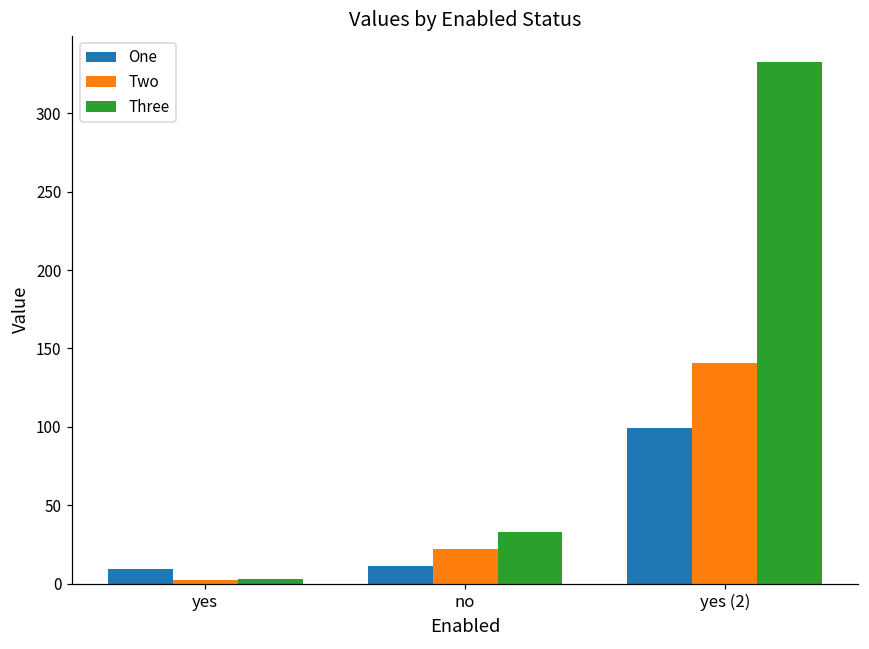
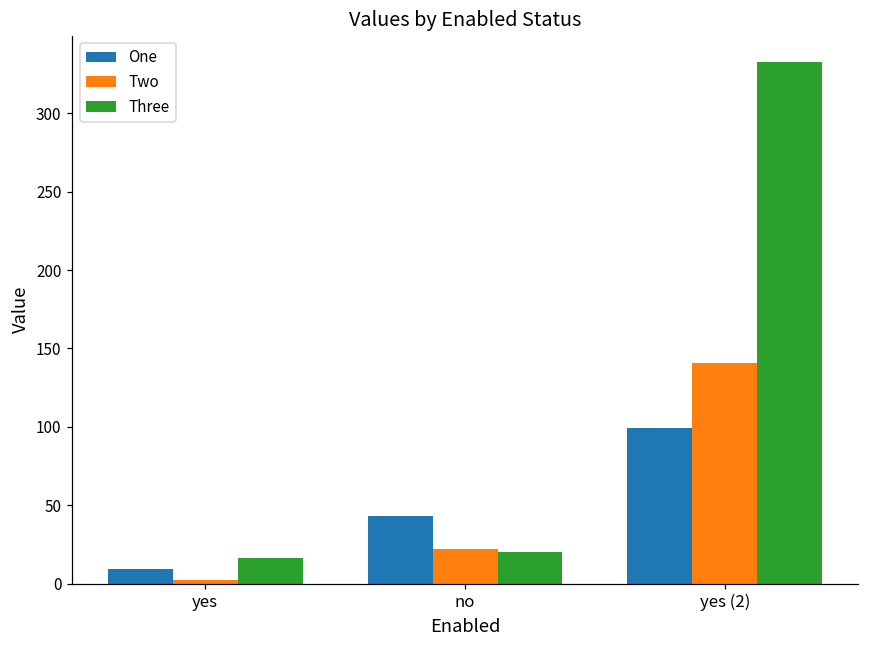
  {
    "One": {
      "yes": 9,
-     "no": 11,
+     "no": 43,
      "yes (2)": 99
    },
    "Two": {
      "yes": 2,
      "no": 22,
      "yes (2)": 141
    },
    "Three": {
-     "yes": 3,
-     "no": 33,
+     "yes": 16,
+     "no": 20,
      "yes (2)": 333
    }
  }
